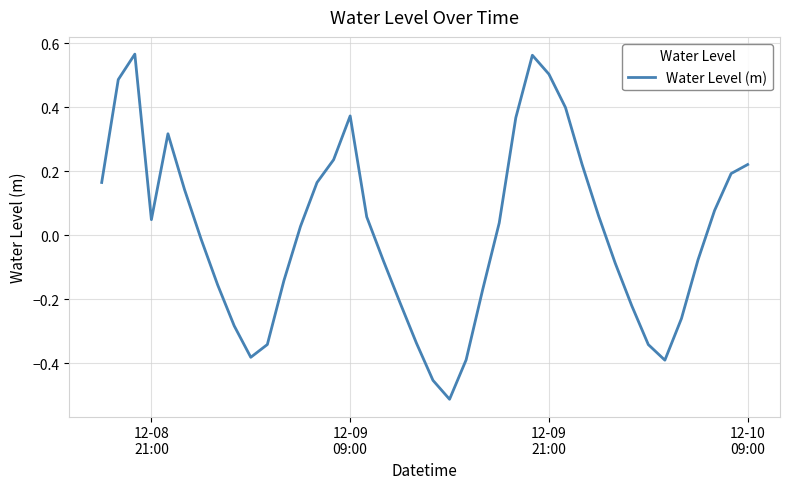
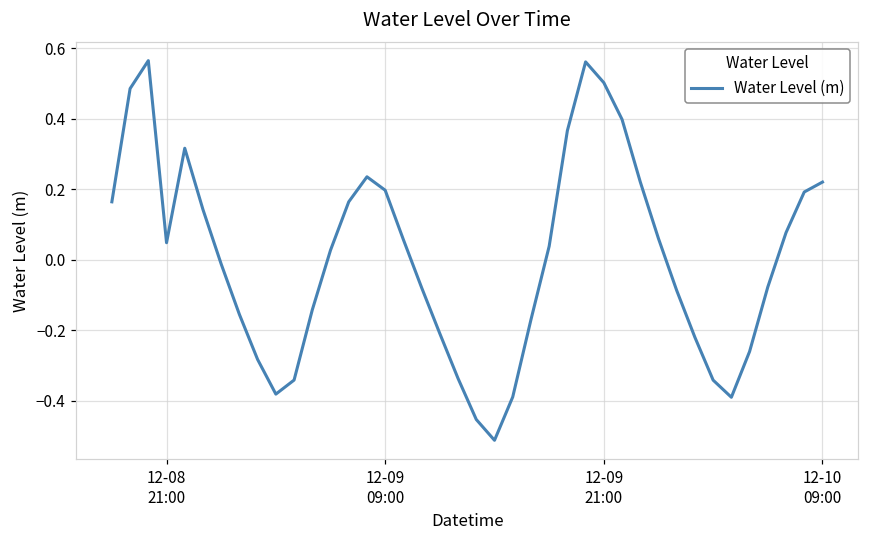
  {
    "12-08 21:00": 0.05,
-   "12-09 09:00": 0.37,
+   "12-09 09:00": 0.20,
    "12-09 21:00": 0.50,
    "12-10 09:00": 0.22
  }
